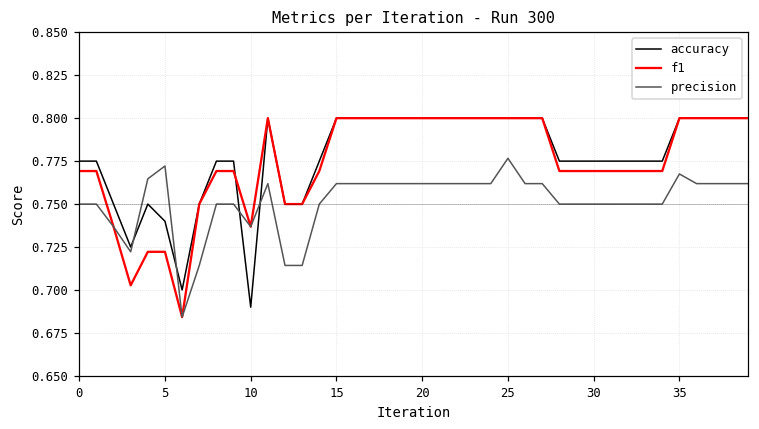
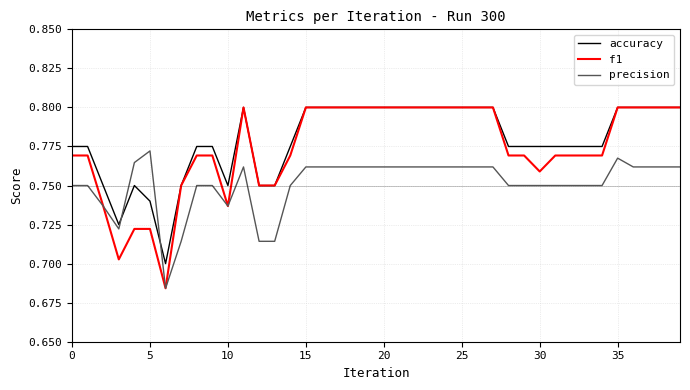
  {
    "accuracy": {
      "0": 0.775,
      "5": 0.74,
-     "10": 0.69,
+     "10": 0.75,
      "30": 0.775
    },
    "f1": {
      "0": 0.769,
      "5": 0.722,
-     "30": 0.769
+     "30": 0.759
    },
    "precision": {
      "0": 0.750,
      "5": 0.772,
      "15": 0.762,
      "20": 0.762,
-     "25": 0.777,
+     "25": 0.762,
      "30": 0.750,
      "35": 0.768
    }
  }
